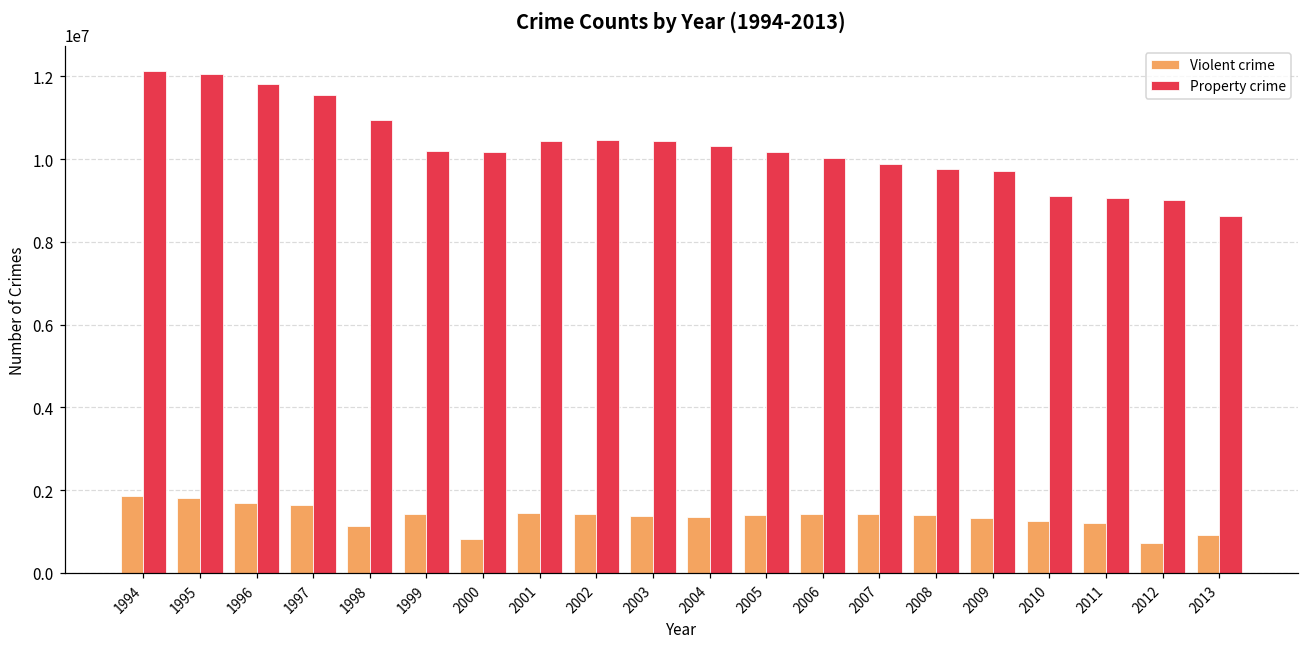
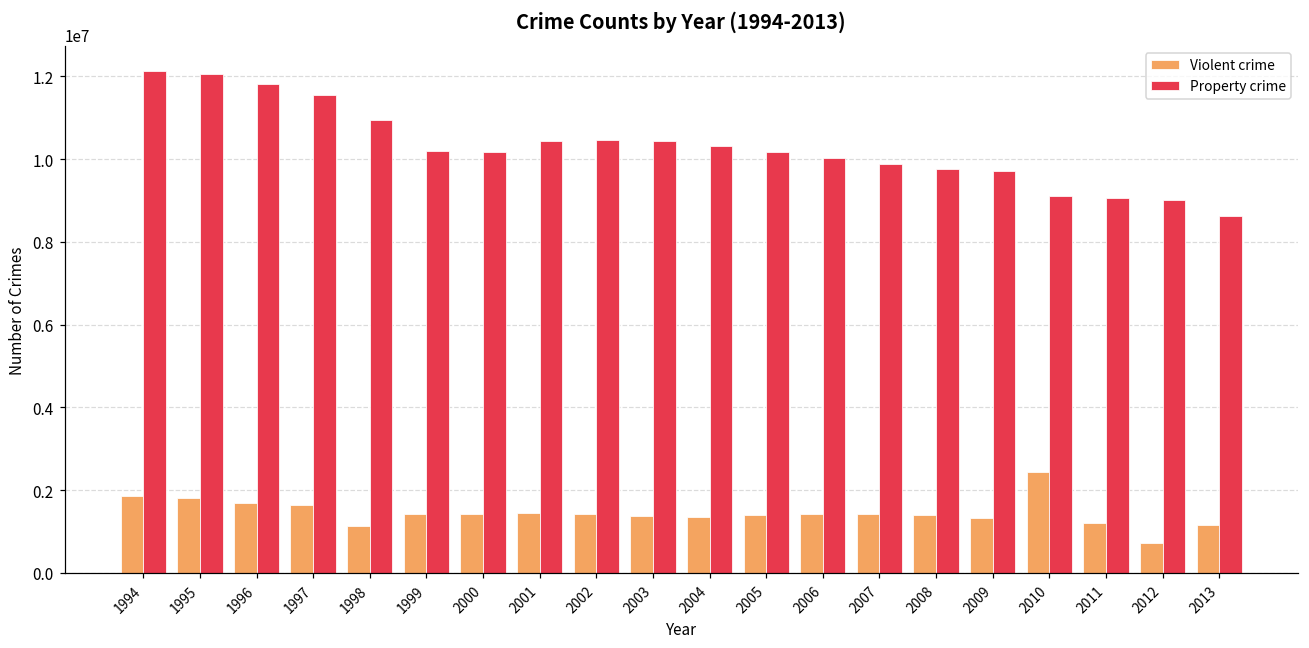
  {
    "Violent crime": {
      "1994": 1900000,
      "1995": 1800000,
      "1996": 1700000,
      "1997": 1600000,
      "1998": 1100000,
      "1999": 1400000,
-     "2000": 800000,
+     "2000": 1400000,
      "2001": 1400000,
      "2002": 1400000,
      "2003": 1400000,
      "2004": 1400000,
      "2005": 1400000,
      "2006": 1400000,
      "2007": 1400000,
      "2008": 1400000,
      "2009": 1300000,
-     "2010": 1300000,
+     "2010": 2400000,
      "2011": 1200000,
      "2012": 700000,
-     "2013": 900000
+     "2013": 1200000
    },
    "Property crime": {
      "1994": 12100000,
      "1995": 12100000,
      "1996": 11800000,
      "1997": 11600000,
      "1998": 11000000,
      "1999": 10200000,
      "2000": 10200000,
      "2001": 10400000,
      "2002": 10500000,
      "2003": 10400000,
      "2004": 10300000,
      "2005": 10200000,
      "2006": 10000000,
      "2007": 9900000,
      "2008": 9800000,
      "2009": 9700000,
      "2010": 9100000,
      "2011": 9100000,
      "2012": 9000000,
      "2013": 8600000
    }
  }
